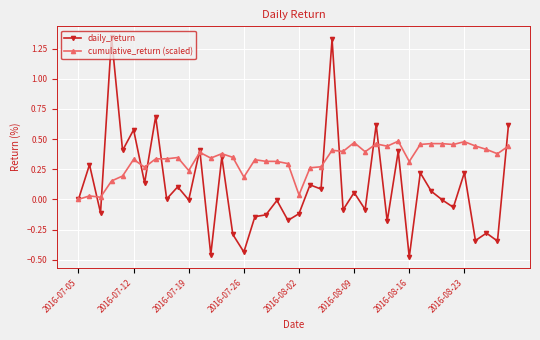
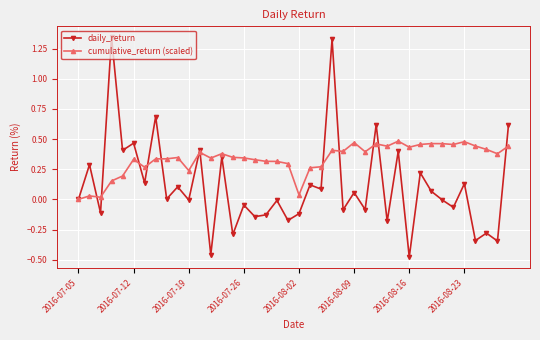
  {
    "daily_return": {
-     "2016-07-12": 0.58,
+     "2016-07-12": 0.47,
      "2016-07-19": 0.00,
-     "2016-07-26": -0.44,
+     "2016-07-26": -0.05,
      "2016-08-02": -0.12,
      "2016-08-09": 0.06,
      "2016-08-16": -0.48,
-     "2016-08-23": 0.22
+     "2016-08-23": 0.13
    },
    "cumulative_return (scaled)": {
      "2016-07-12": 0.33,
      "2016-07-19": 0.24,
-     "2016-07-26": 0.18,
+     "2016-07-26": 0.34,
      "2016-08-02": 0.04,
      "2016-08-09": 0.47,
-     "2016-08-16": 0.31,
+     "2016-08-16": 0.43,
      "2016-08-23": 0.48
    }
  }
